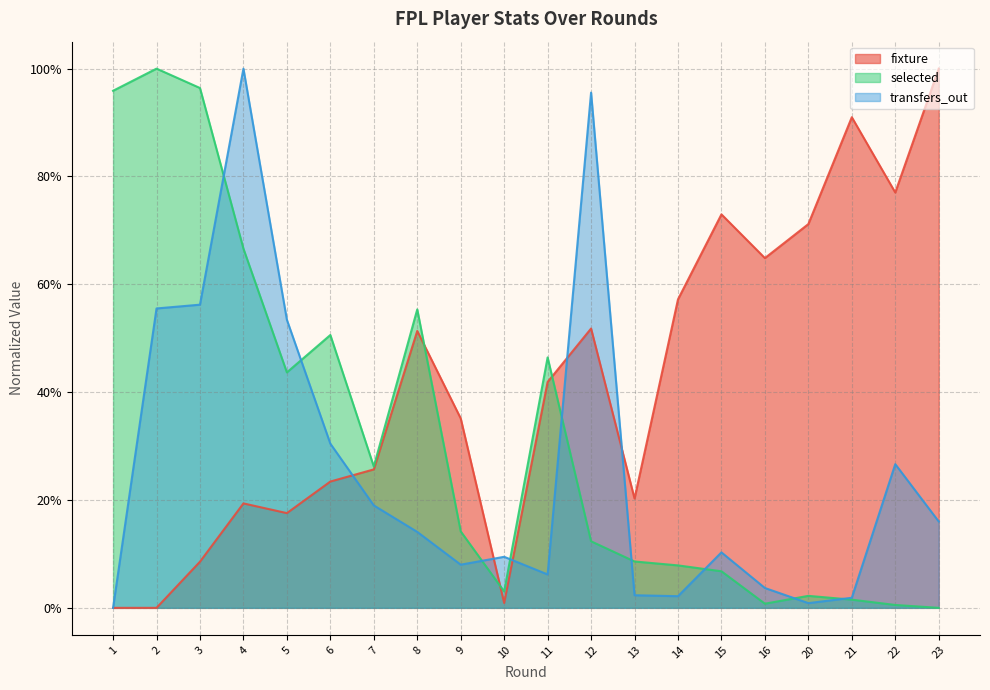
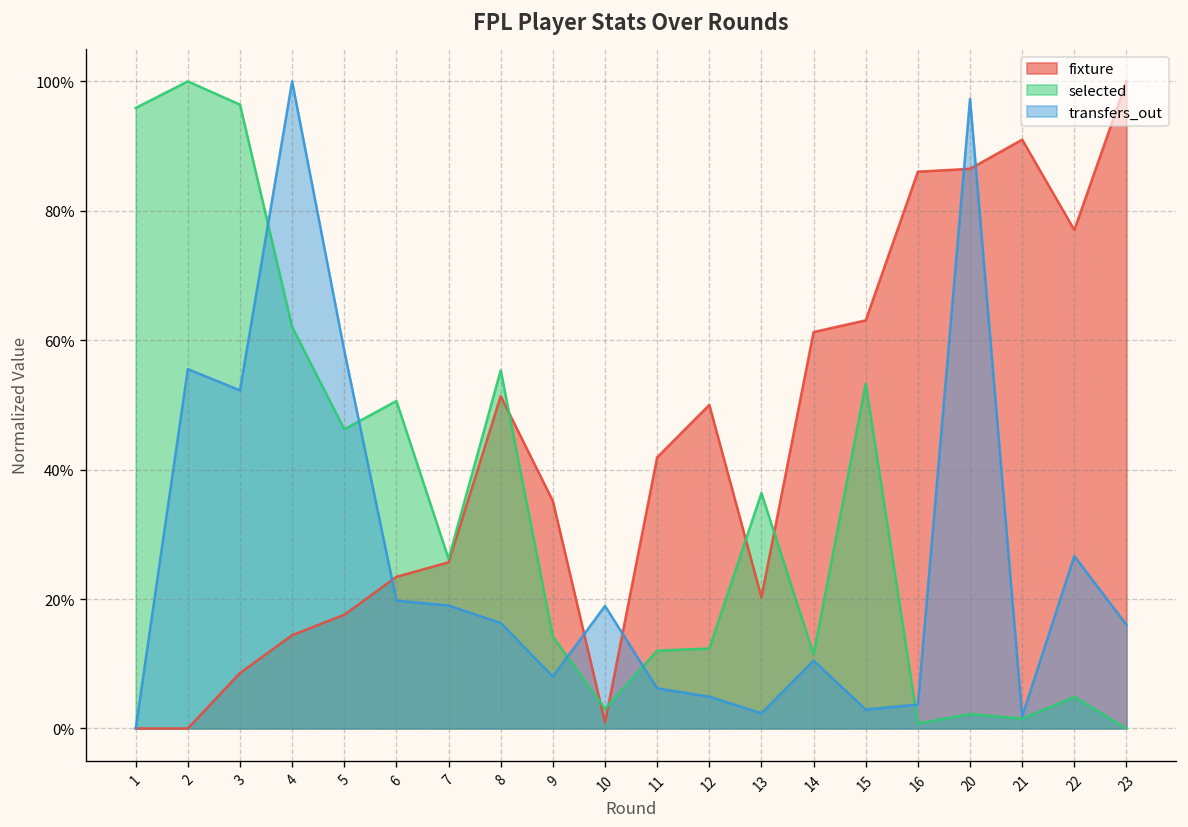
  {
    "fixture": {
      "2": "0%",
      "3": "9%",
-     "4": "19%",
+     "4": "14%",
      "5": "18%",
      "6": "23%",
      "7": "26%",
      "8": "51%",
      "9": "35%",
      "10": "1%",
      "11": "42%",
-     "12": "52%",
+     "12": "50%",
      "13": "20%",
-     "14": "57%",
-     "15": "73%",
-     "16": "65%",
-     "20": "71%",
+     "14": "61%",
+     "15": "63%",
+     "16": "86%",
+     "20": "86%",
      "21": "91%",
      "22": "77%"
    },
    "selected": {
      "1": "96%",
      "2": "100%",
      "3": "96%",
-     "4": "67%",
-     "5": "44%",
+     "4": "62%",
+     "5": "46%",
      "6": "51%",
      "7": "26%",
      "8": "55%",
      "9": "14%",
      "10": "3%",
-     "11": "46%",
+     "11": "12%",
      "12": "12%",
-     "13": "9%",
-     "14": "8%",
-     "15": "7%",
+     "13": "36%",
+     "14": "11%",
+     "15": "53%",
      "16": "1%",
      "20": "2%",
-     "22": "1%",
+     "22": "5%",
      "23": "0%"
    },
    "transfers_out": {
      "2": "56%",
-     "3": "56%",
+     "3": "52%",
      "4": "100%",
-     "5": "53%",
-     "6": "30%",
+     "5": "58%",
+     "6": "20%",
      "7": "19%",
-     "8": "14%",
+     "8": "16%",
      "9": "8%",
-     "10": "9%",
+     "10": "19%",
      "11": "6%",
-     "12": "96%",
+     "12": "5%",
      "13": "2%",
-     "14": "2%",
-     "15": "10%",
+     "14": "10%",
+     "15": "3%",
      "16": "4%",
-     "20": "1%",
+     "20": "97%",
      "22": "27%",
      "23": "16%"
    }
  }
